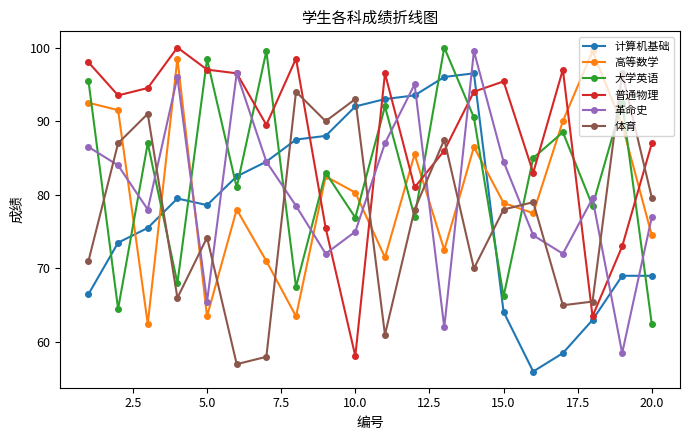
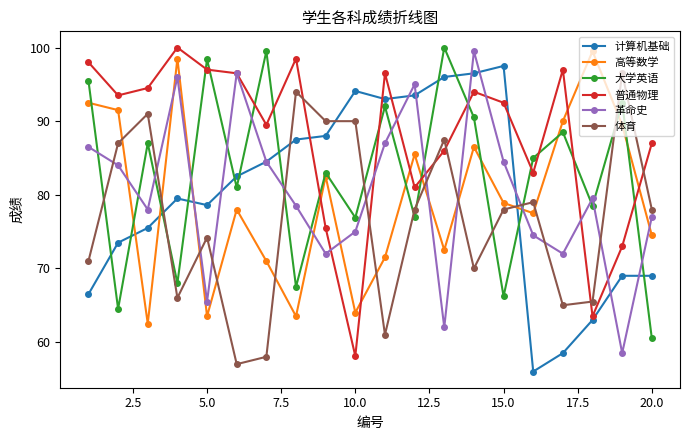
  {
    "计算机基础": {
      "5.0": 79,
-     "10.0": 92,
-     "15.0": 64,
+     "10.0": 94,
+     "15.0": 98,
      "20.0": 69
    },
    "高等数学": {
      "5.0": 64,
-     "10.0": 80,
+     "10.0": 64,
      "15.0": 79,
      "20.0": 75
    },
    "大学英语": {
      "5.0": 98,
      "10.0": 77,
      "15.0": 66,
-     "20.0": 62
+     "20.0": 61
    },
    "普通物理": {
      "5.0": 97,
      "10.0": 58,
-     "15.0": 95,
+     "15.0": 93,
      "20.0": 87
    },
    "革命史": {
      "5.0": 66,
      "10.0": 75,
      "15.0": 85,
      "20.0": 77
    },
    "体育": {
      "5.0": 74,
-     "10.0": 93,
+     "10.0": 90,
      "15.0": 78,
-     "20.0": 80
+     "20.0": 78
    }
  }
